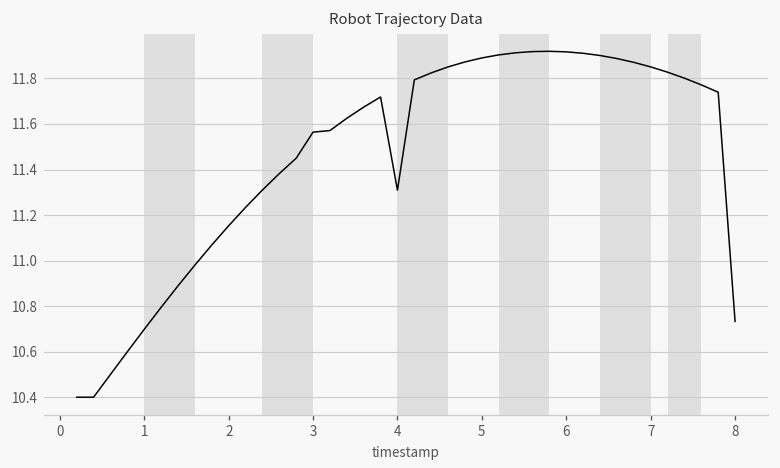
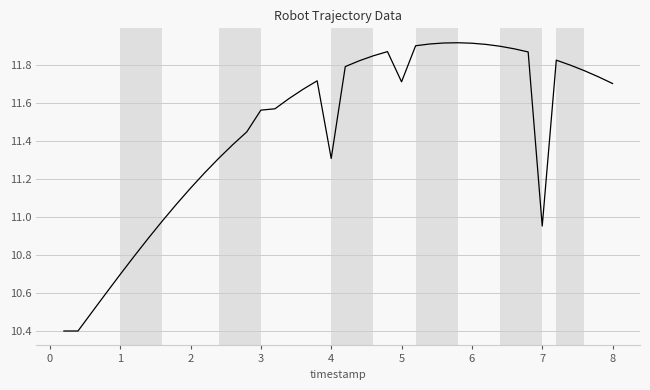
  {
    "1": 10.70,
    "2": 11.15,
    "3": 11.56,
    "4": 11.31,
-   "5": 11.89,
+   "5": 11.71,
    "6": 11.92,
-   "7": 11.85,
-   "8": 10.73
+   "7": 10.95,
+   "8": 11.70
  }
